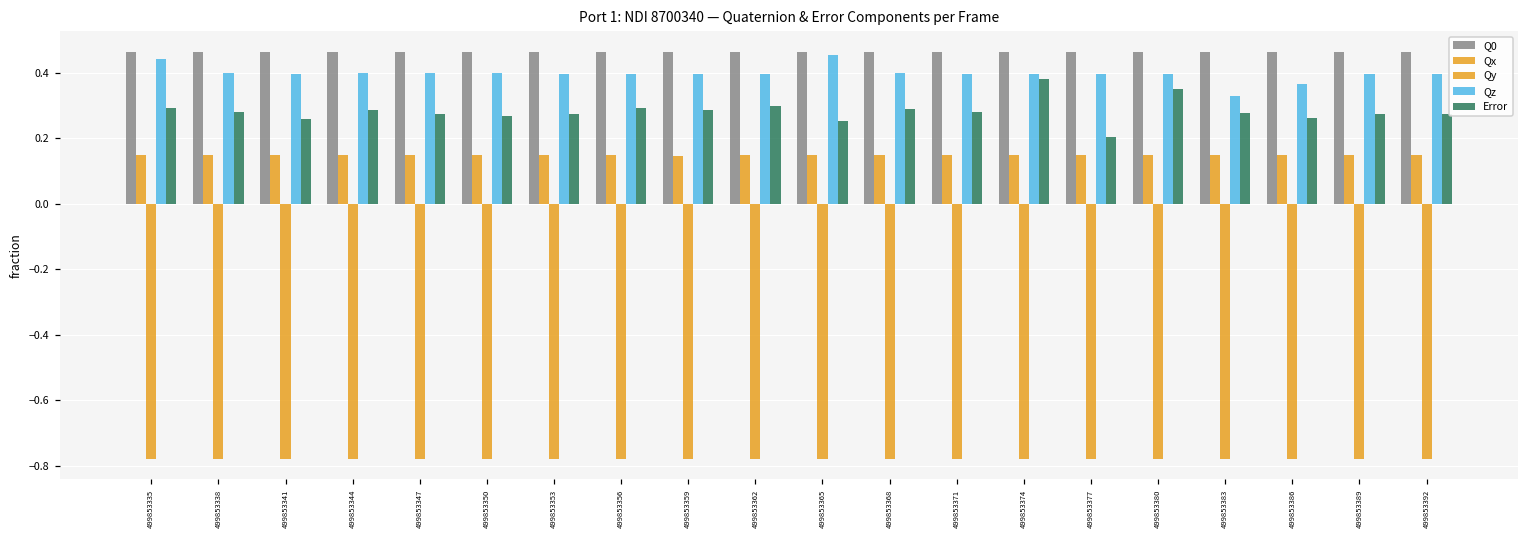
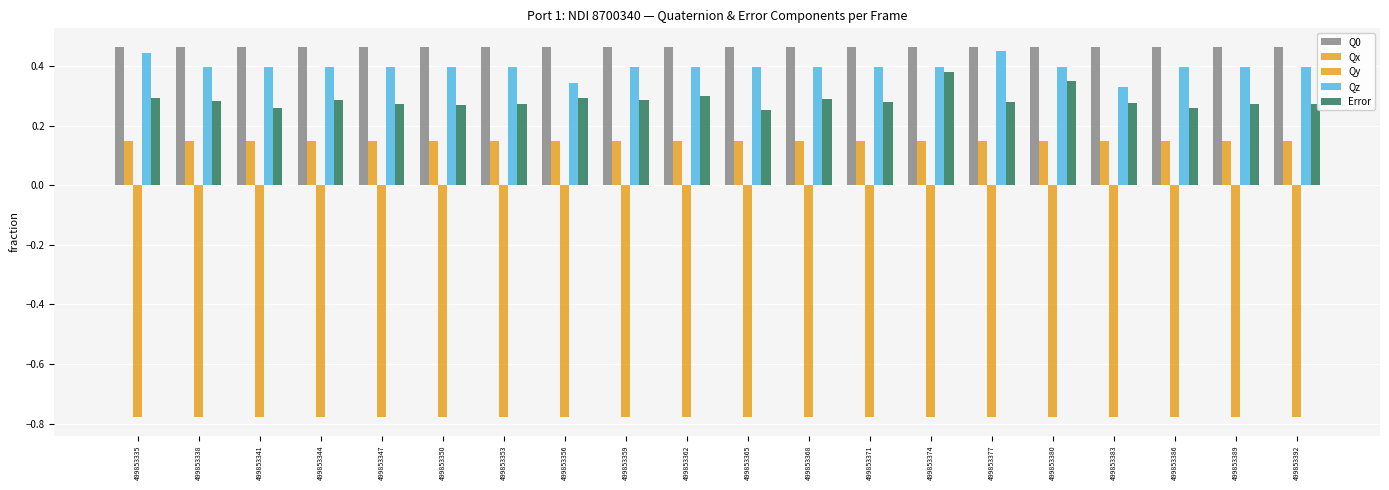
  {
    "Q0": {
      "499853335": 0.46,
      "499853338": 0.46,
      "499853341": 0.46,
      "499853344": 0.46,
      "499853347": 0.46,
      "499853350": 0.46,
      "499853353": 0.46,
      "499853356": 0.46,
      "499853359": 0.46,
      "499853362": 0.46,
      "499853365": 0.46,
      "499853368": 0.46,
      "499853371": 0.46,
      "499853374": 0.46,
      "499853377": 0.46,
      "499853380": 0.46,
      "499853383": 0.46,
      "499853386": 0.46,
      "499853389": 0.46,
      "499853392": 0.46
    },
    "Qz": {
      "499853335": 0.44,
      "499853338": 0.40,
      "499853341": 0.40,
      "499853344": 0.40,
      "499853347": 0.40,
      "499853350": 0.40,
      "499853353": 0.40,
-     "499853356": 0.40,
+     "499853356": 0.34,
      "499853359": 0.40,
      "499853362": 0.40,
-     "499853365": 0.45,
+     "499853365": 0.40,
      "499853368": 0.40,
      "499853371": 0.40,
      "499853374": 0.40,
-     "499853377": 0.40,
+     "499853377": 0.45,
      "499853380": 0.40,
      "499853383": 0.33,
-     "499853386": 0.36,
+     "499853386": 0.40,
      "499853389": 0.40,
      "499853392": 0.40
    },
    "Error": {
      "499853335": 0.29,
      "499853338": 0.28,
      "499853341": 0.26,
      "499853344": 0.29,
      "499853347": 0.27,
      "499853350": 0.27,
      "499853353": 0.27,
      "499853356": 0.29,
      "499853359": 0.29,
      "499853362": 0.30,
      "499853365": 0.25,
      "499853368": 0.29,
      "499853371": 0.28,
      "499853374": 0.38,
-     "499853377": 0.20,
+     "499853377": 0.28,
      "499853380": 0.35,
      "499853383": 0.28,
      "499853386": 0.26,
      "499853389": 0.27,
      "499853392": 0.27
    }
  }
